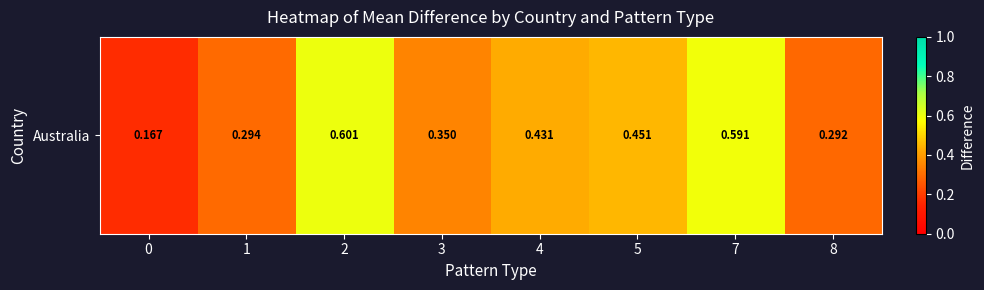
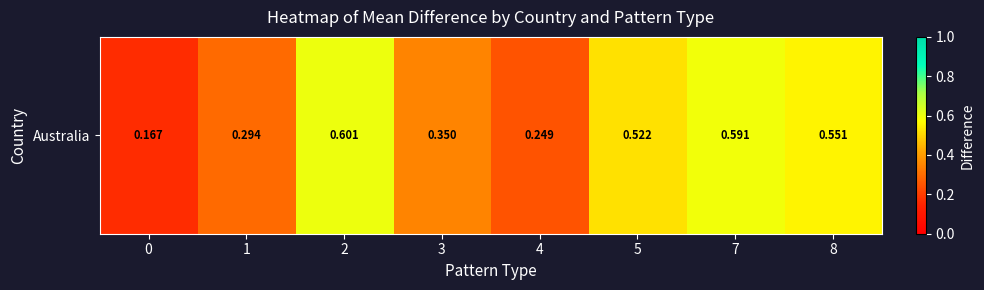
  {
    "Australia": {
      "0": 0.167,
      "1": 0.294,
      "2": 0.601,
      "3": 0.350,
-     "4": 0.431,
-     "5": 0.451,
+     "4": 0.249,
+     "5": 0.522,
      "7": 0.591,
-     "8": 0.292
+     "8": 0.551
    }
  }
